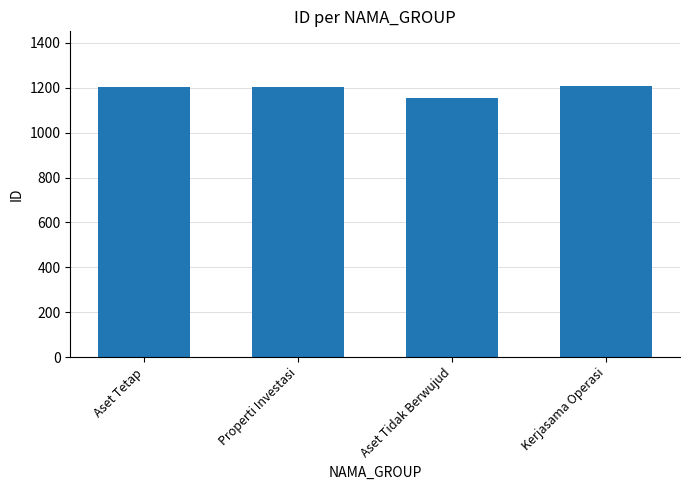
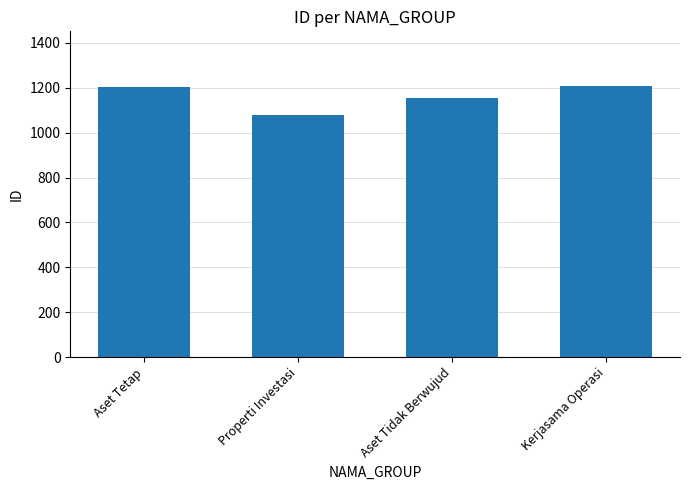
  {
    "Aset Tetap": 1210,
-   "Properti Investasi": 1200,
+   "Properti Investasi": 1080,
    "Aset Tidak Berwujud": 1160,
    "Kerjasama Operasi": 1210
  }
